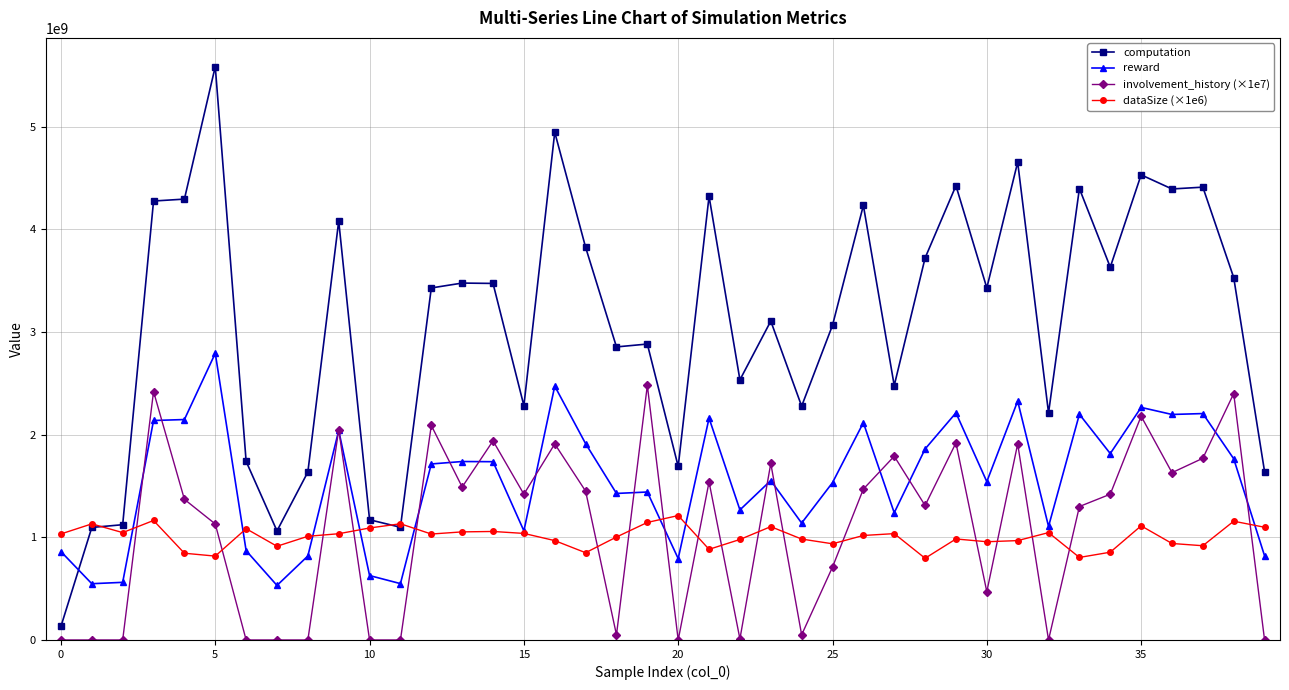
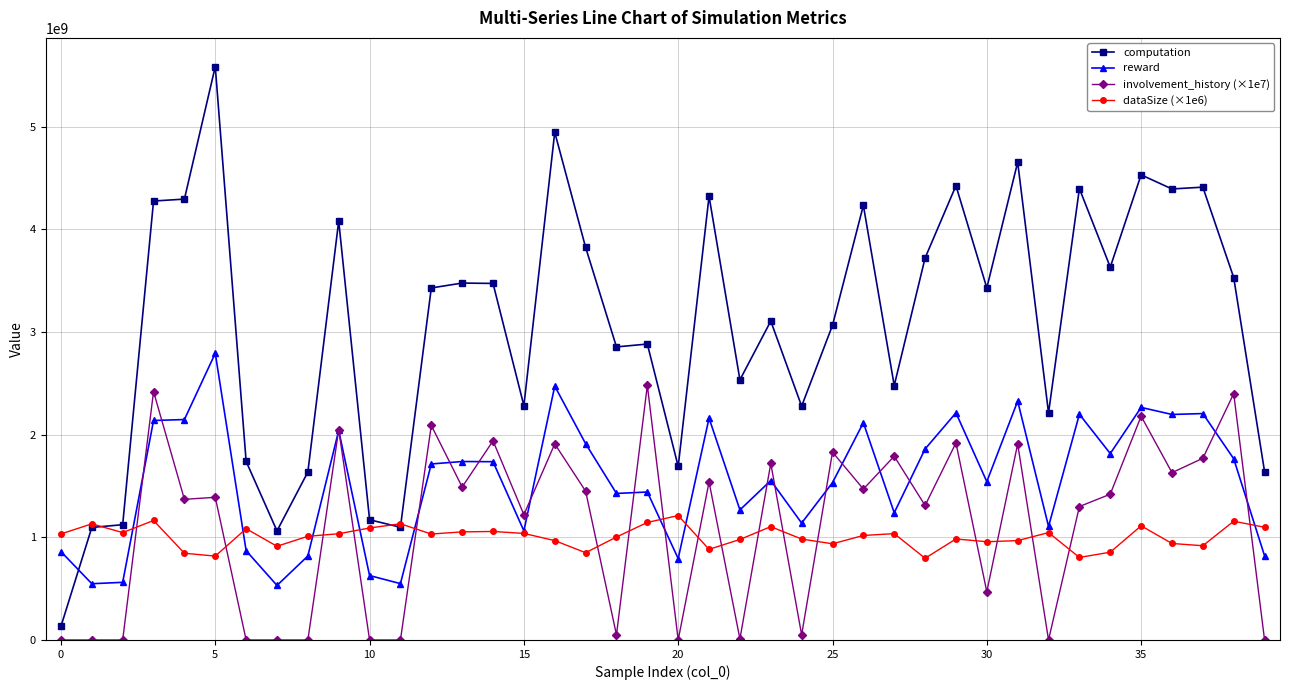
  {
    "computation": {
      "0": 130000000,
      "5": 5590000000,
      "10": 1170000000,
      "15": 2280000000,
      "20": 1690000000,
      "25": 3070000000,
      "30": 3430000000,
      "35": 4530000000
    },
    "reward": {
      "0": 860000000,
      "5": 2790000000,
      "10": 630000000,
      "20": 790000000,
      "25": 1530000000,
      "30": 1540000000,
      "35": 2270000000
    },
    "involvement_history (×1e7)": {
      "0": 0,
-     "5": 1130000000,
+     "5": 1390000000,
      "10": 0,
-     "15": 1420000000,
+     "15": 1220000000,
      "20": 0,
-     "25": 710000000,
+     "25": 1830000000,
      "30": 470000000,
      "35": 2180000000
    },
    "dataSize (×1e6)": {
      "0": 1030000000,
      "5": 820000000,
      "10": 1090000000,
      "20": 1210000000,
      "25": 940000000,
      "30": 960000000,
      "35": 1110000000
    }
  }
